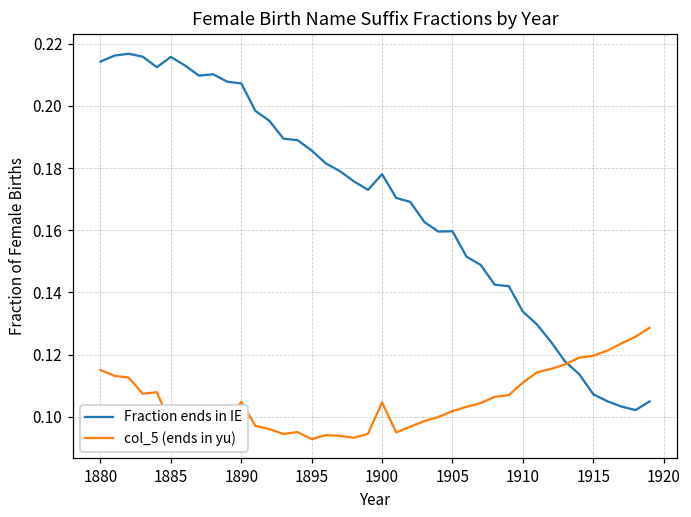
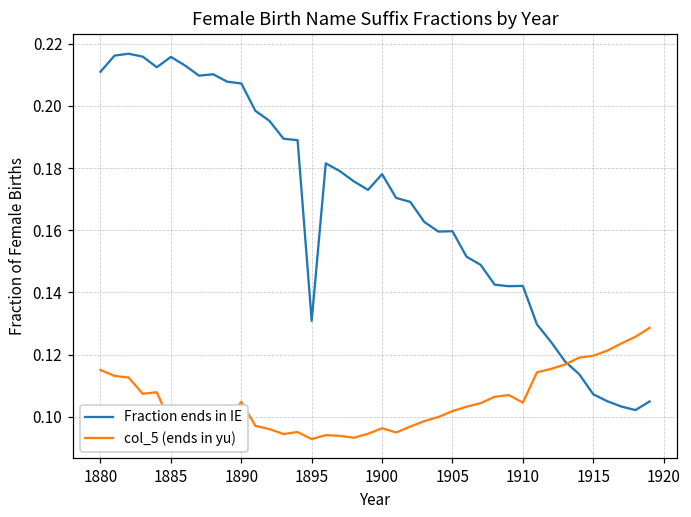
  {
    "Fraction ends in IE": {
-     "1880": 0.214,
+     "1880": 0.211,
      "1885": 0.216,
      "1890": 0.207,
-     "1895": 0.186,
+     "1895": 0.131,
      "1900": 0.178,
      "1905": 0.160,
-     "1910": 0.134,
+     "1910": 0.142,
      "1915": 0.107
    },
    "col_5 (ends in yu)": {
      "1880": 0.115,
      "1890": 0.105,
      "1895": 0.093,
-     "1900": 0.105,
+     "1900": 0.096,
      "1905": 0.102,
-     "1910": 0.111,
+     "1910": 0.105,
      "1915": 0.120
    }
  }
